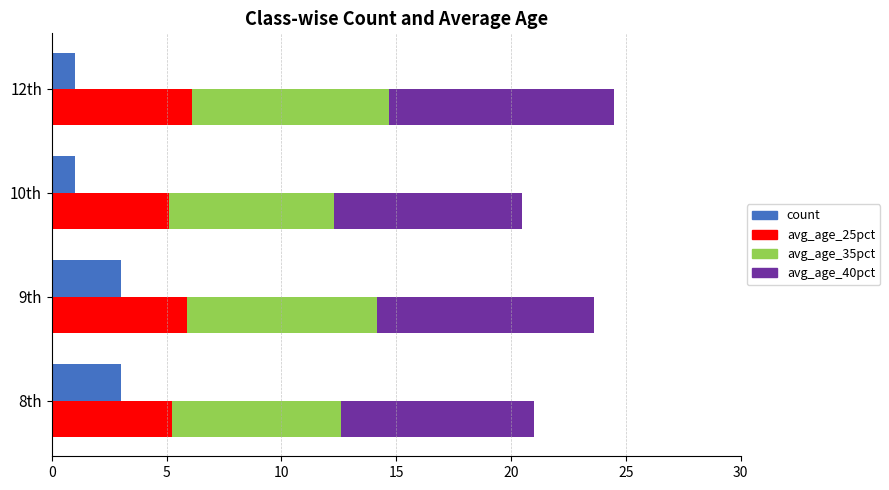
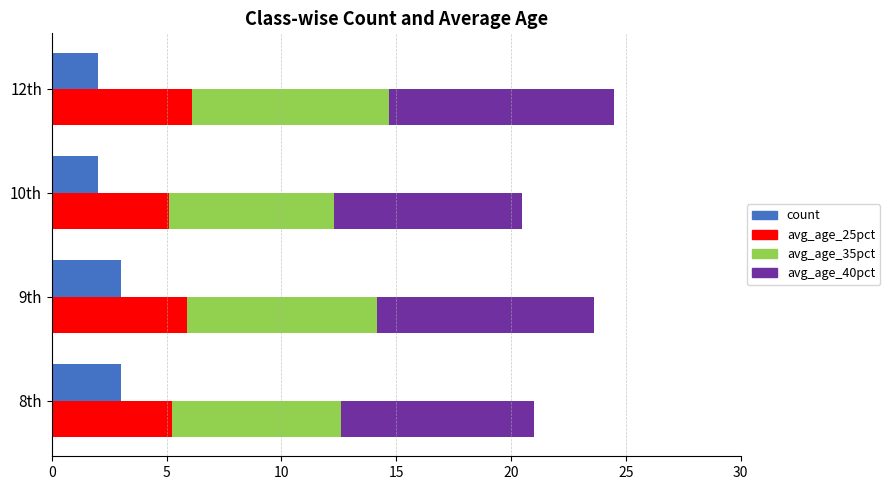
  {
    "count": {
-     "12th": 1,
-     "10th": 1,
+     "12th": 2,
+     "10th": 2,
      "9th": 3,
      "8th": 3
    },
    "avg_age_25pct": {
      "12th": 6.1,
      "10th": 5.1,
      "9th": 6,
      "8th": 5.3
    },
    "avg_age_35pct": {
      "12th": 8.6,
      "10th": 7.2,
      "9th": 8.3,
      "8th": 7.4
    }
  }
